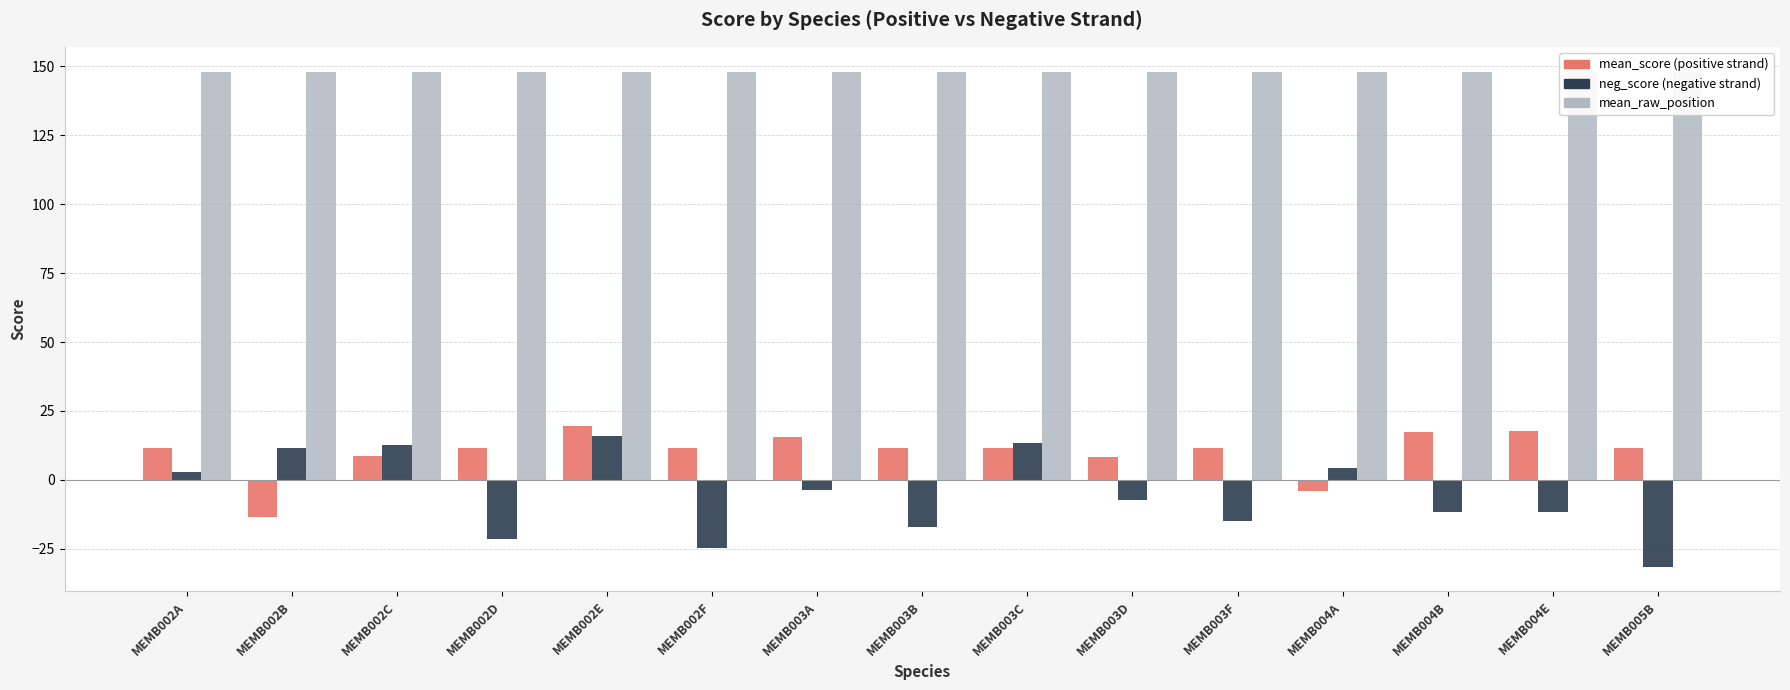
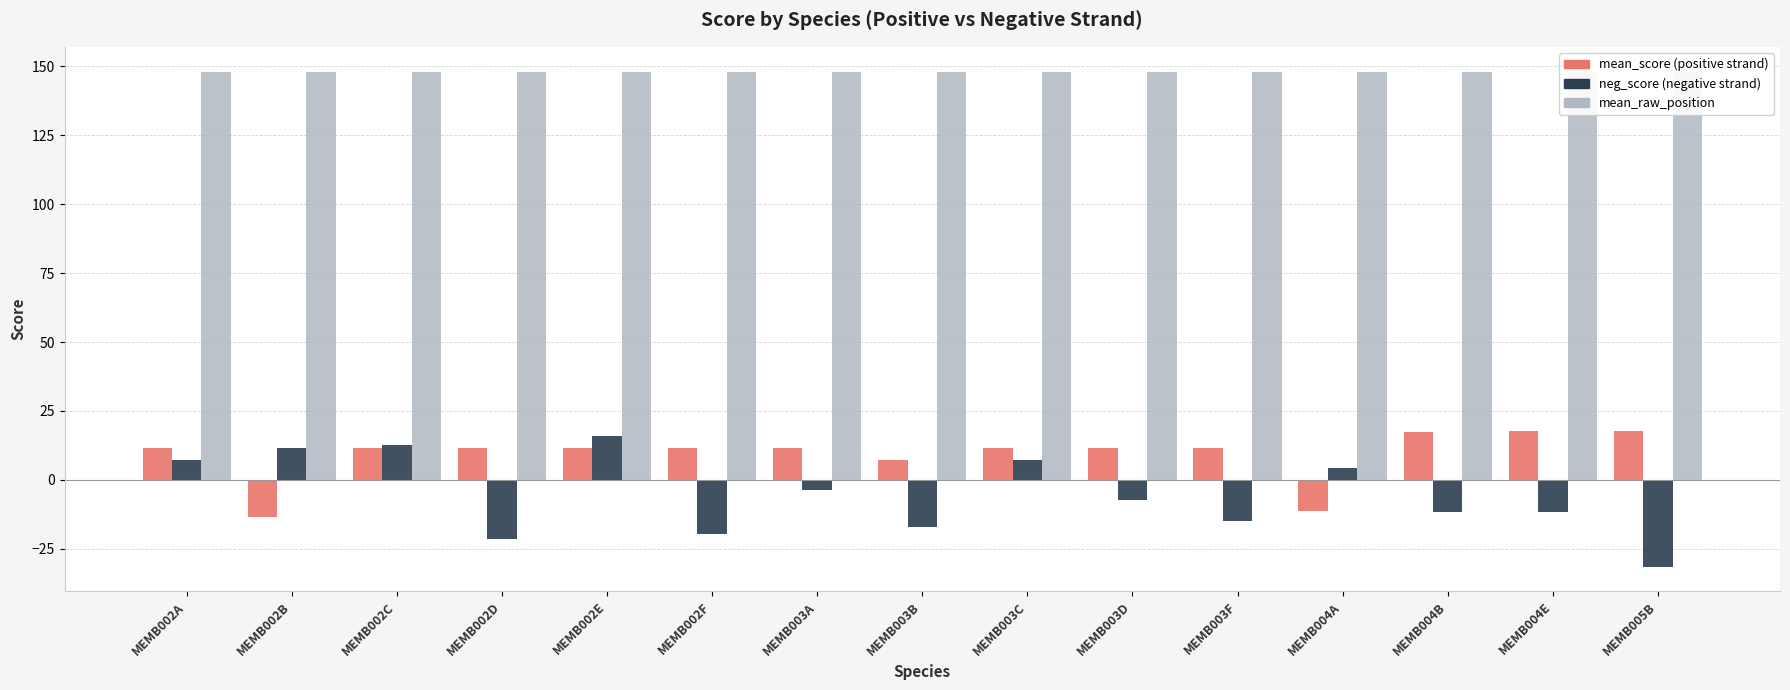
  {
    "mean_score (positive strand)": {
      "MEMB002A": 12,
      "MEMB002B": -14,
-     "MEMB002C": 9,
+     "MEMB002C": 12,
      "MEMB002D": 12,
-     "MEMB002E": 20,
+     "MEMB002E": 12,
      "MEMB002F": 12,
-     "MEMB003A": 15,
-     "MEMB003B": 12,
+     "MEMB003A": 12,
+     "MEMB003B": 7,
      "MEMB003C": 12,
-     "MEMB003D": 8,
+     "MEMB003D": 12,
      "MEMB003F": 12,
-     "MEMB004A": -4,
+     "MEMB004A": -11,
      "MEMB004B": 18,
      "MEMB004E": 18,
-     "MEMB005B": 12
+     "MEMB005B": 18
    },
    "neg_score (negative strand)": {
-     "MEMB002A": 3,
+     "MEMB002A": 7,
      "MEMB002B": 12,
      "MEMB002C": 13,
      "MEMB002D": -21,
      "MEMB002E": 16,
-     "MEMB002F": -25,
+     "MEMB002F": -19,
      "MEMB003A": -4,
      "MEMB003B": -17,
-     "MEMB003C": 13,
+     "MEMB003C": 7,
      "MEMB003D": -7,
      "MEMB003F": -15,
      "MEMB004A": 4,
      "MEMB004B": -12,
      "MEMB004E": -12,
      "MEMB005B": -31
    },
    "mean_raw_position": {
      "MEMB002A": 148,
      "MEMB002B": 148,
      "MEMB002C": 148,
      "MEMB002D": 148,
      "MEMB002E": 148,
      "MEMB002F": 148,
      "MEMB003A": 148,
      "MEMB003B": 148,
      "MEMB003C": 148,
      "MEMB003D": 148,
      "MEMB003F": 148,
      "MEMB004A": 148,
      "MEMB004B": 148
    }
  }
